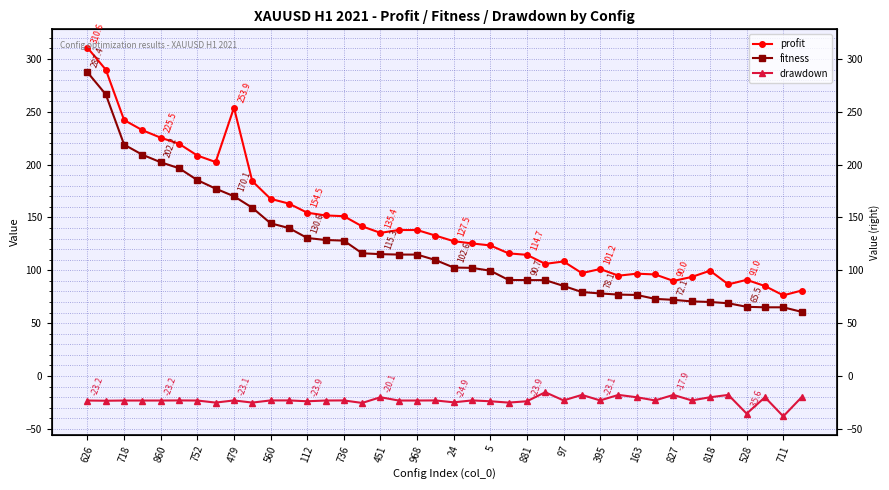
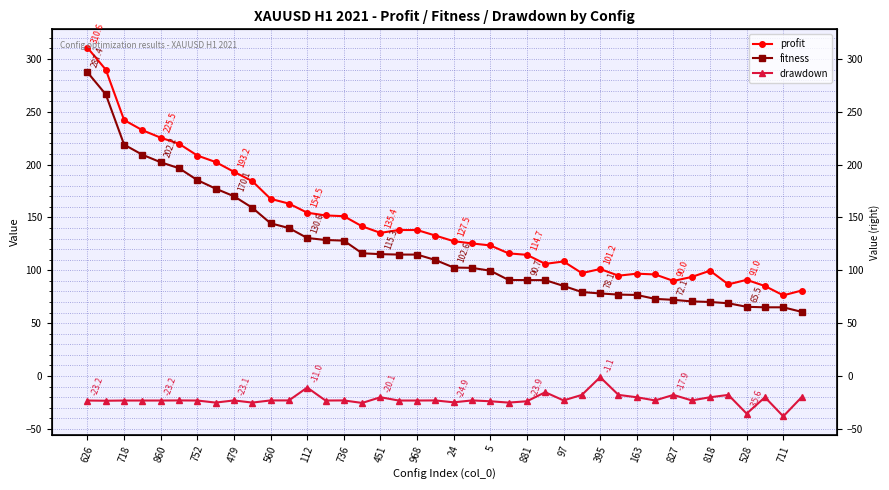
  {
    "profit": {
      "626": 310.6,
      "860": 225.5,
-     "479": 253.9,
+     "479": 193.2,
      "112": 154.5,
      "24": 127.5,
      "881": 114.7,
      "395": 101.2,
      "528": 91.0
    },
    "fitness": {
      "718": 219,
      "752": 185,
      "560": 144,
      "736": 128,
      "968": 115,
      "5": 100,
      "97": 85,
      "163": 77,
      "818": 70,
      "711": 65
    },
    "drawdown": {
      "626": -23.2,
      "860": -23.2,
      "479": -23.1,
-     "112": -23.9,
+     "112": -11.0,
      "451": -20.1,
-     "395": -23.1,
+     "395": -1.1,
      "827": -17.9
    }
  }
